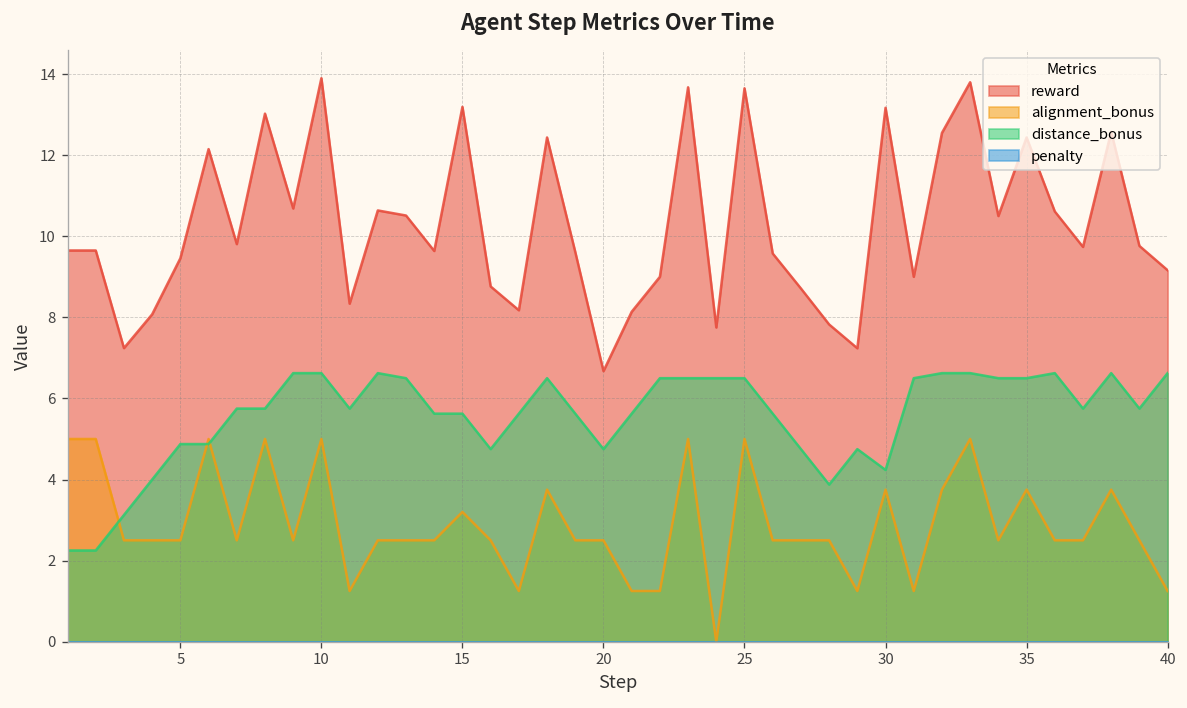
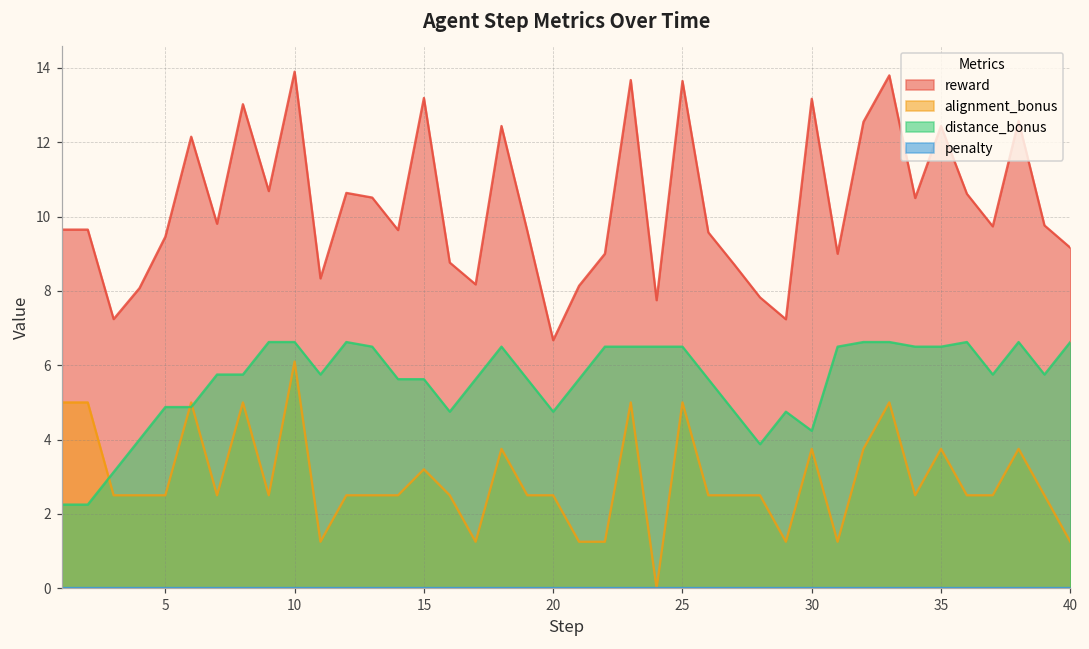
  {
    "reward": {
      "5": 9.5,
      "10": 13.9,
      "15": 13.2,
      "20": 6.7,
      "25": 13.7,
      "30": 13.2,
      "40": 9.2
    },
    "alignment_bonus": {
      "5": 2.5,
-     "10": 5.0,
+     "10": 6.1,
      "15": 3.2,
      "20": 2.5,
      "25": 5.0,
      "30": 3.8,
      "35": 3.8,
      "40": 1.3
    },
    "distance_bonus": {
      "5": 4.9,
      "10": 6.6,
      "15": 5.6,
      "20": 4.7,
      "25": 6.5,
      "30": 4.2,
      "35": 6.5,
      "40": 6.6
    },
    "penalty": {
      "5": 0.0,
      "10": 0.0,
      "15": 0.0,
      "20": 0.0,
      "25": 0.0,
      "30": 0.0,
      "35": 0.0,
      "40": 0.0
    }
  }
